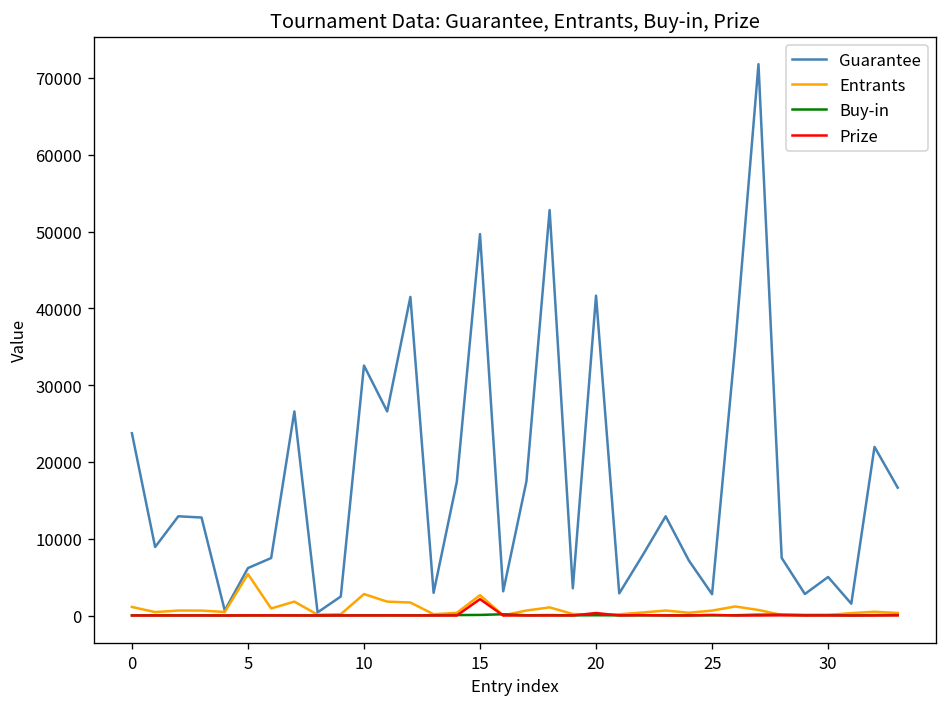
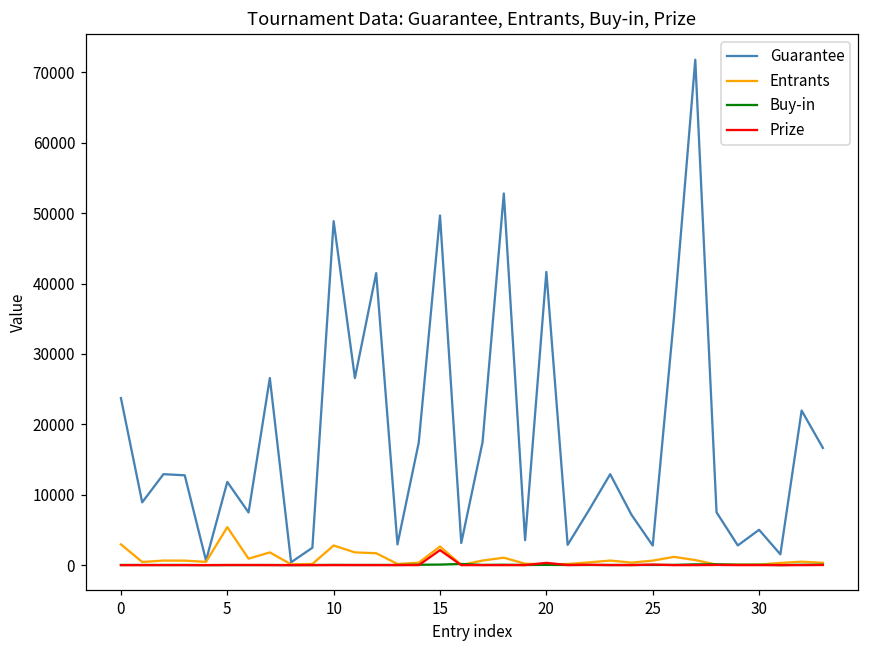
  {
    "Guarantee": {
      "0": 24000,
-     "5": 6000,
-     "10": 33000,
+     "5": 12000,
+     "10": 49000,
      "15": 50000,
      "20": 42000,
      "25": 3000,
      "30": 5000
    },
    "Entrants": {
-     "0": 1000,
+     "0": 3000,
      "5": 5000,
      "10": 3000,
      "15": 3000,
      "25": 1000
    },
    "Buy-in": {
      "15": 0
    },
    "Prize": {
      "15": 2000
    }
  }
